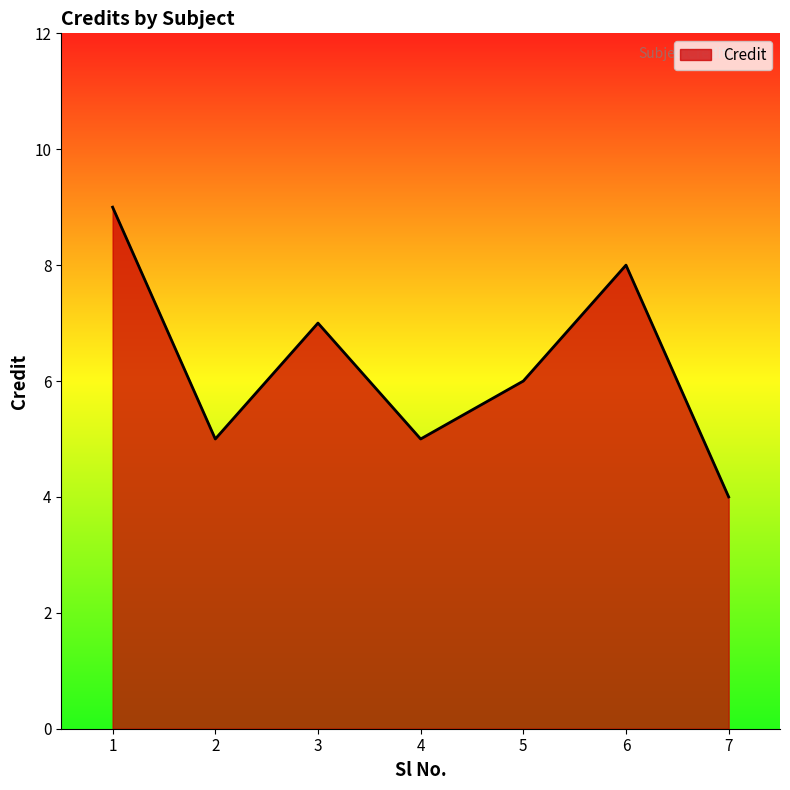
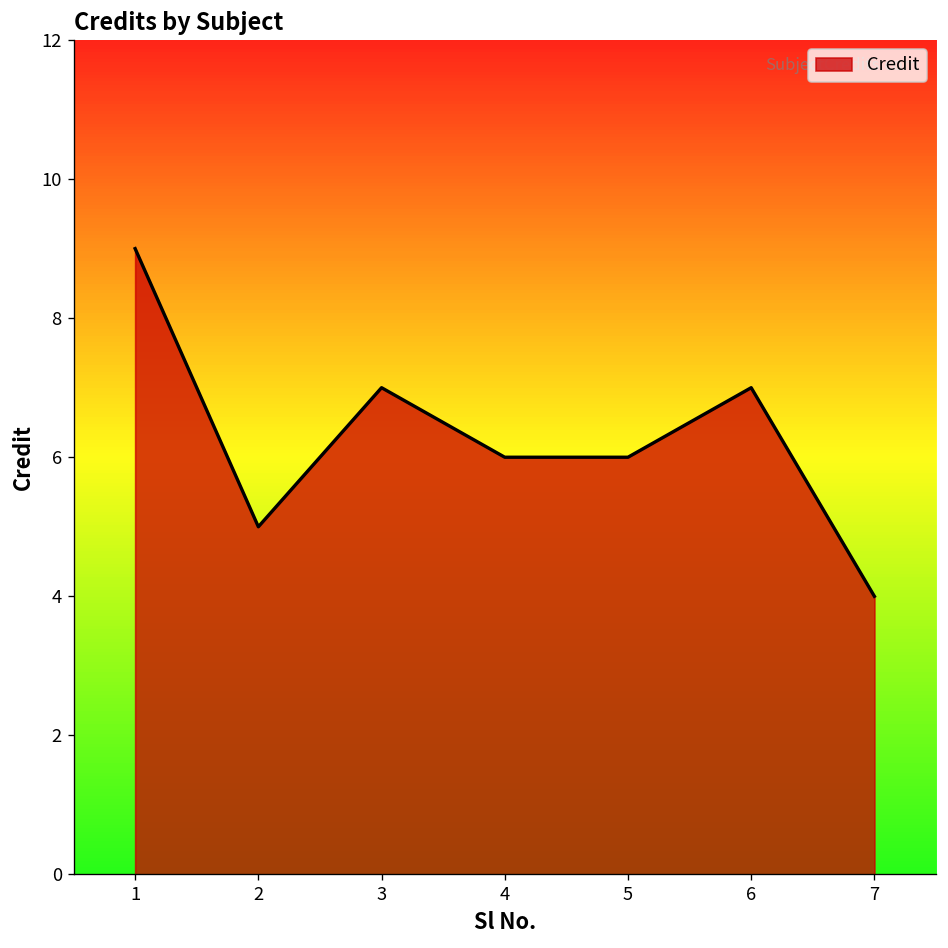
  {
    "1": 9,
    "2": 5,
    "3": 7,
-   "4": 5,
+   "4": 6,
    "5": 6,
-   "6": 8,
+   "6": 7,
    "7": 4
  }
